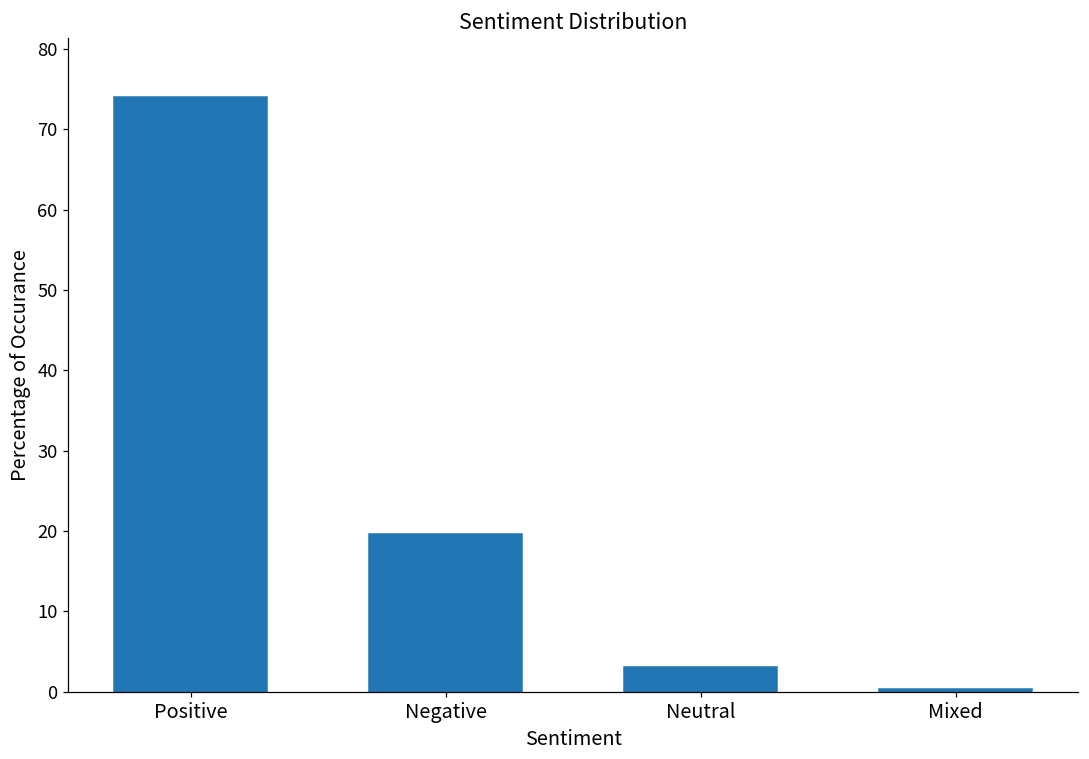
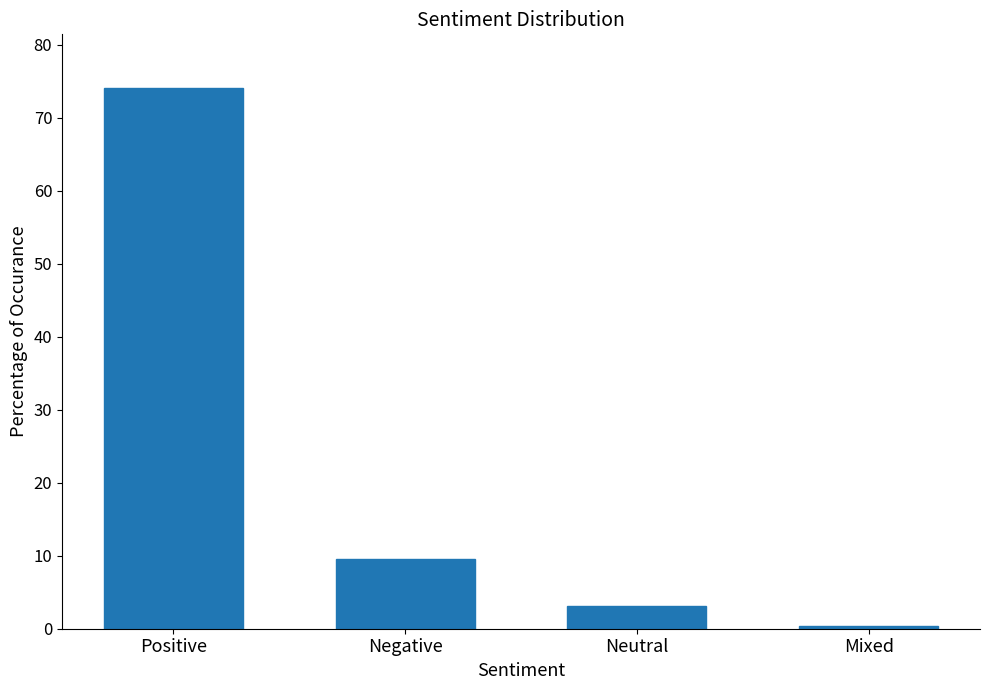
  {
    "Positive": 74,
-   "Negative": 20,
+   "Negative": 10,
    "Neutral": 3
  }
